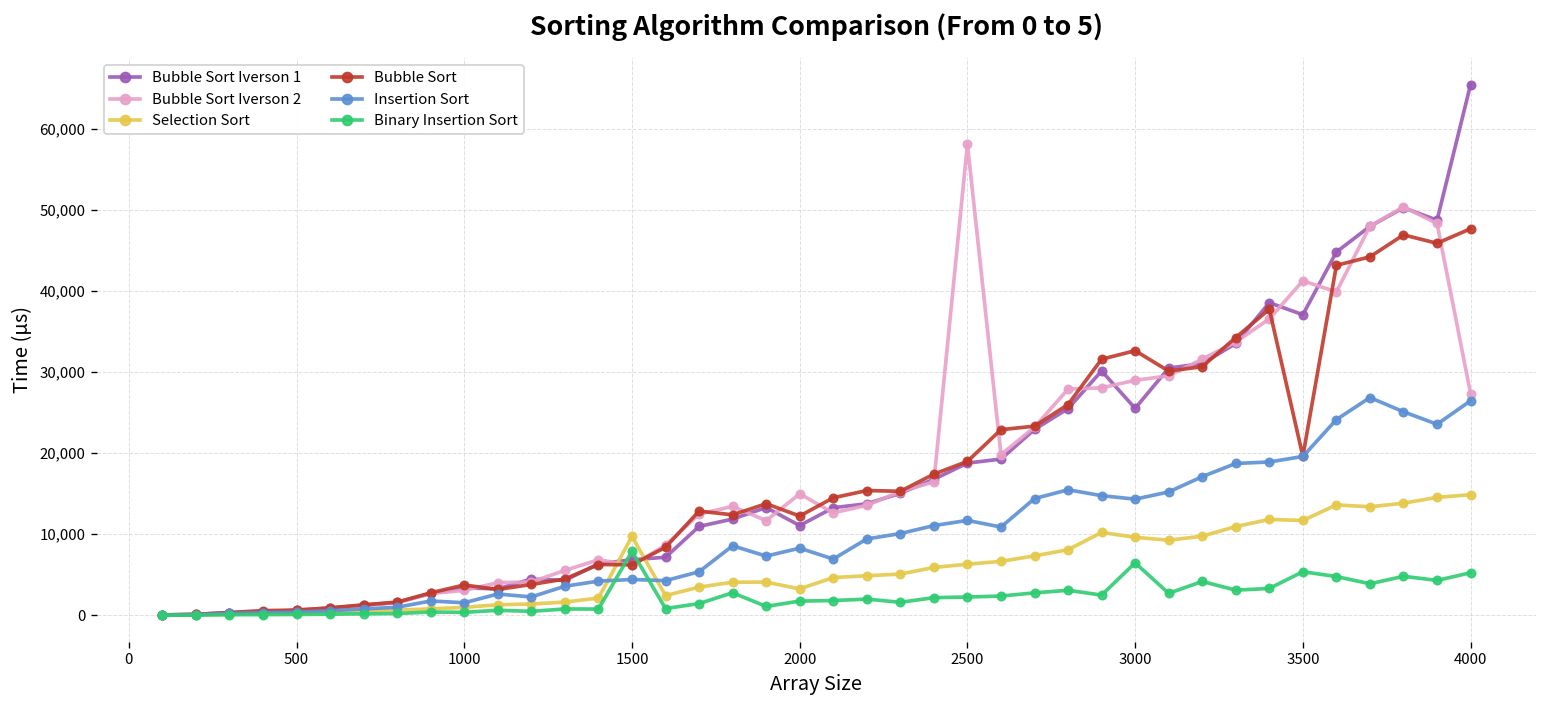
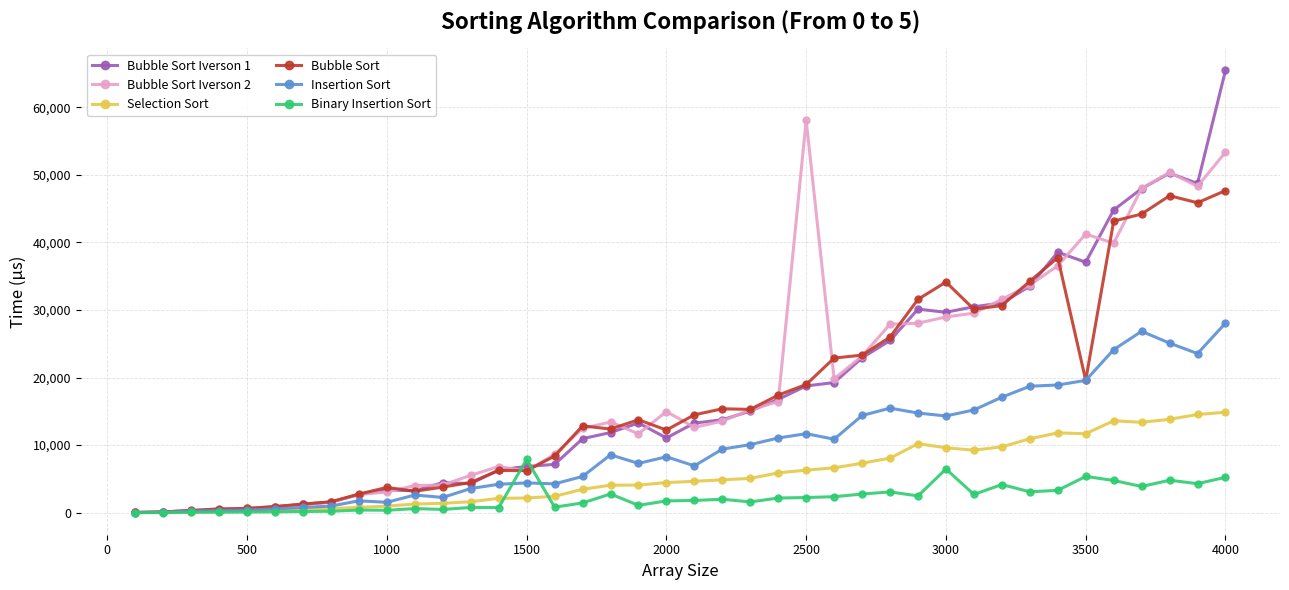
  {
    "Bubble Sort Iverson 1": {
      "1500": "7,000",
      "2000": "11,000",
-     "3000": "26,000",
+     "3000": "30,000",
      "3500": "37,000",
      "4000": "65,000"
    },
    "Bubble Sort Iverson 2": {
      "2000": "15,000",
      "2500": "58,000",
      "3000": "29,000",
      "3500": "41,000",
-     "4000": "27,000"
+     "4000": "53,000"
    },
    "Selection Sort": {
      "1000": "1,000",
-     "1500": "10,000",
-     "2000": "3,000",
+     "1500": "2,000",
+     "2000": "4,000",
      "2500": "6,000",
      "3000": "10,000",
      "3500": "12,000",
      "4000": "15,000"
    },
    "Bubble Sort": {
      "2000": "12,000",
-     "3000": "33,000",
+     "3000": "34,000",
      "4000": "48,000"
    },
    "Insertion Sort": {
      "1000": "2,000",
      "1500": "4,000",
      "2000": "8,000",
      "2500": "12,000",
      "3000": "14,000",
-     "4000": "26,000"
+     "4000": "28,000"
    },
    "Binary Insertion Sort": {
      "1000": "0",
      "1500": "8,000",
      "2000": "2,000",
      "2500": "2,000",
      "3000": "6,000",
      "3500": "5,000",
      "4000": "5,000"
    }
  }
